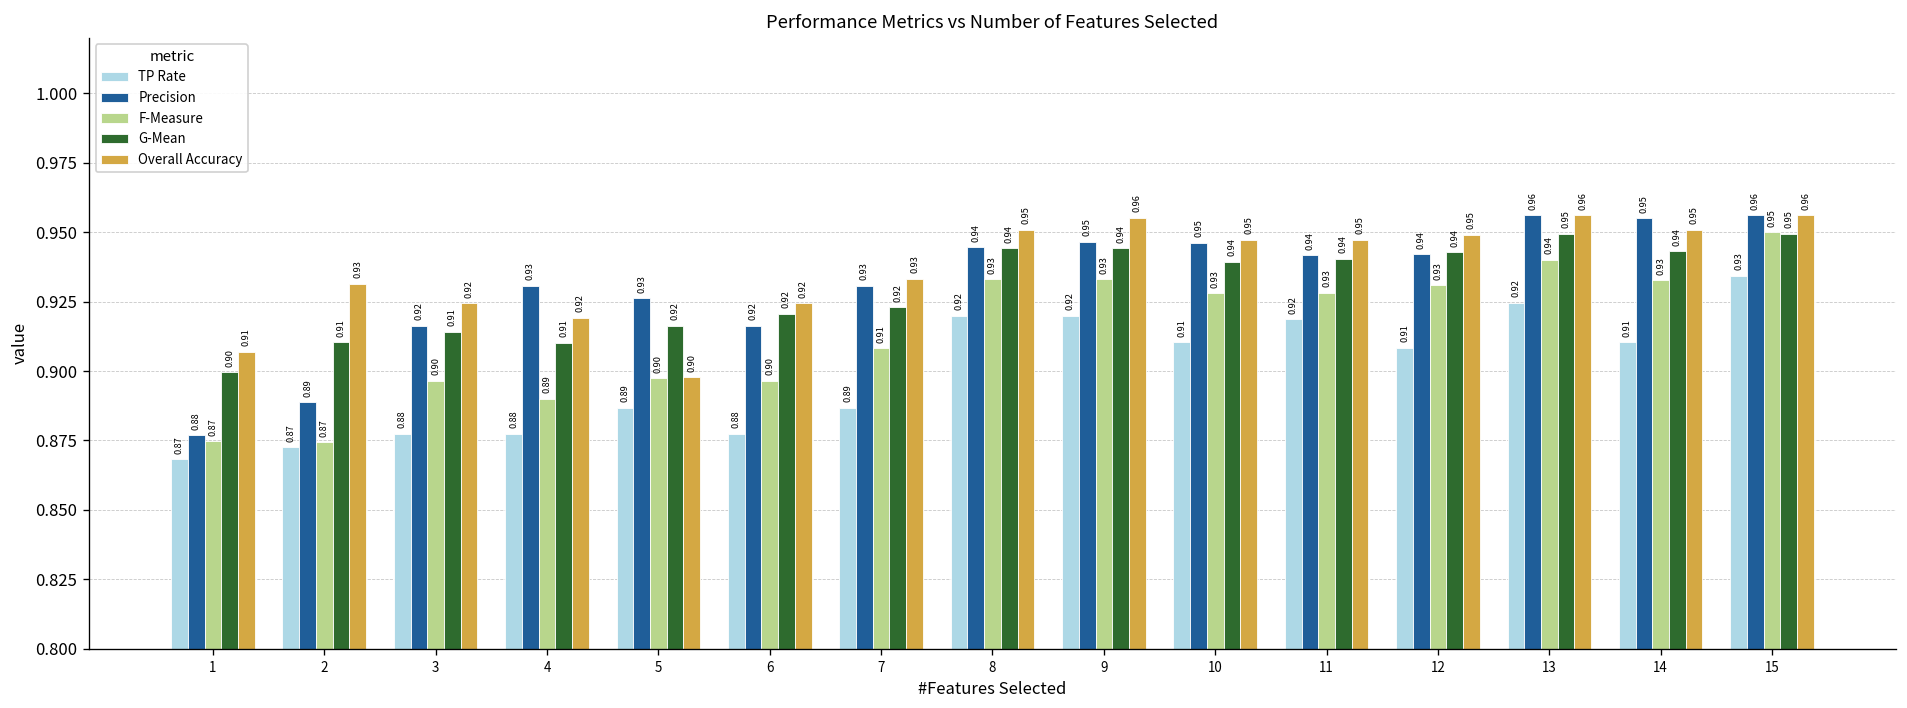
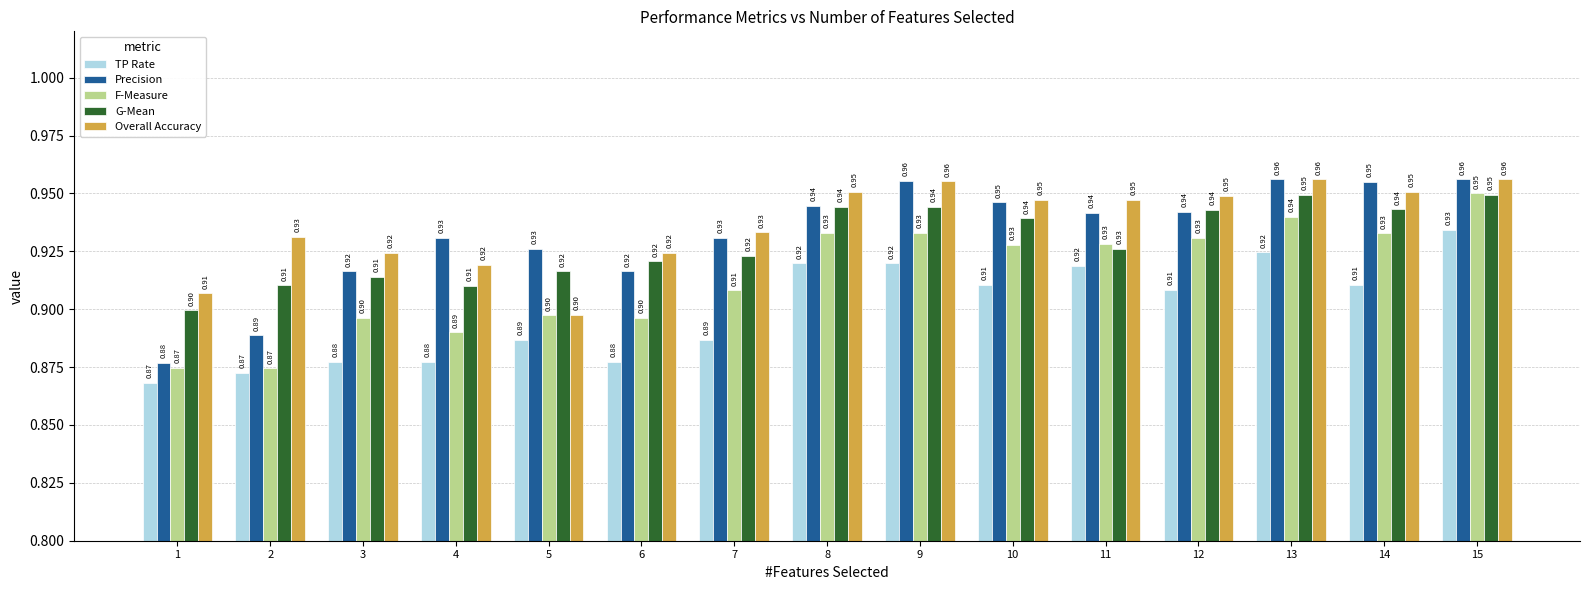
  {
    "TP Rate": {
      "1": 0.87,
      "2": 0.87,
      "3": 0.88,
      "4": 0.88,
      "5": 0.89,
      "6": 0.88,
      "7": 0.89,
      "8": 0.92,
      "9": 0.92,
      "10": 0.91,
      "11": 0.92,
      "12": 0.91,
      "13": 0.92,
      "14": 0.91,
      "15": 0.93
    },
    "Precision": {
      "1": 0.88,
      "2": 0.89,
      "3": 0.92,
      "4": 0.93,
      "5": 0.93,
      "6": 0.92,
      "7": 0.93,
      "8": 0.94,
-     "9": 0.95,
+     "9": 0.96,
      "10": 0.95,
      "11": 0.94,
      "12": 0.94,
      "13": 0.96,
      "14": 0.95,
      "15": 0.96
    },
    "F-Measure": {
      "1": 0.87,
      "2": 0.87,
      "3": 0.90,
      "4": 0.89,
      "5": 0.90,
      "6": 0.90,
      "7": 0.91,
      "8": 0.93,
      "9": 0.93,
      "10": 0.93,
      "11": 0.93,
      "12": 0.93,
      "13": 0.94,
      "14": 0.93,
      "15": 0.95
    },
    "G-Mean": {
      "1": 0.90,
      "2": 0.91,
      "3": 0.91,
      "4": 0.91,
      "5": 0.92,
      "6": 0.92,
      "7": 0.92,
      "8": 0.94,
      "9": 0.94,
      "10": 0.94,
-     "11": 0.94,
+     "11": 0.93,
      "12": 0.94,
      "13": 0.95,
      "14": 0.94,
      "15": 0.95
    },
    "Overall Accuracy": {
      "1": 0.91,
      "2": 0.93,
      "3": 0.92,
      "4": 0.92,
      "5": 0.90,
      "6": 0.92,
      "7": 0.93,
      "8": 0.95,
      "9": 0.96,
      "10": 0.95,
      "11": 0.95,
      "12": 0.95,
      "13": 0.96,
      "14": 0.95,
      "15": 0.96
    }
  }
